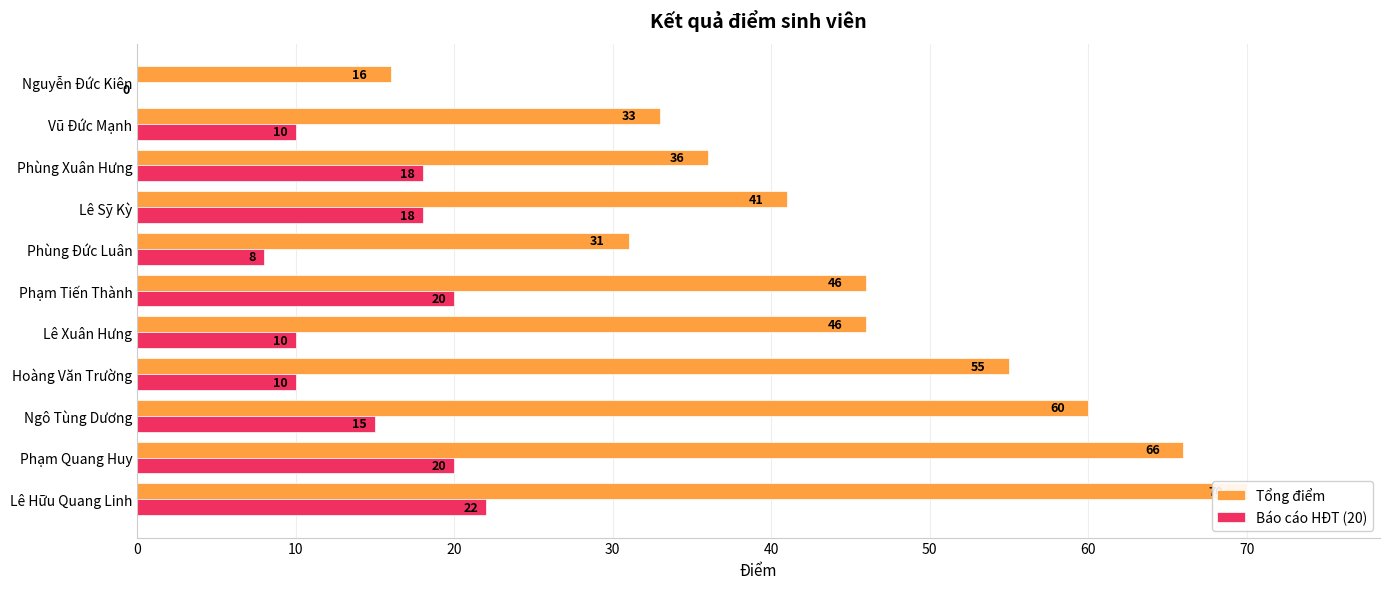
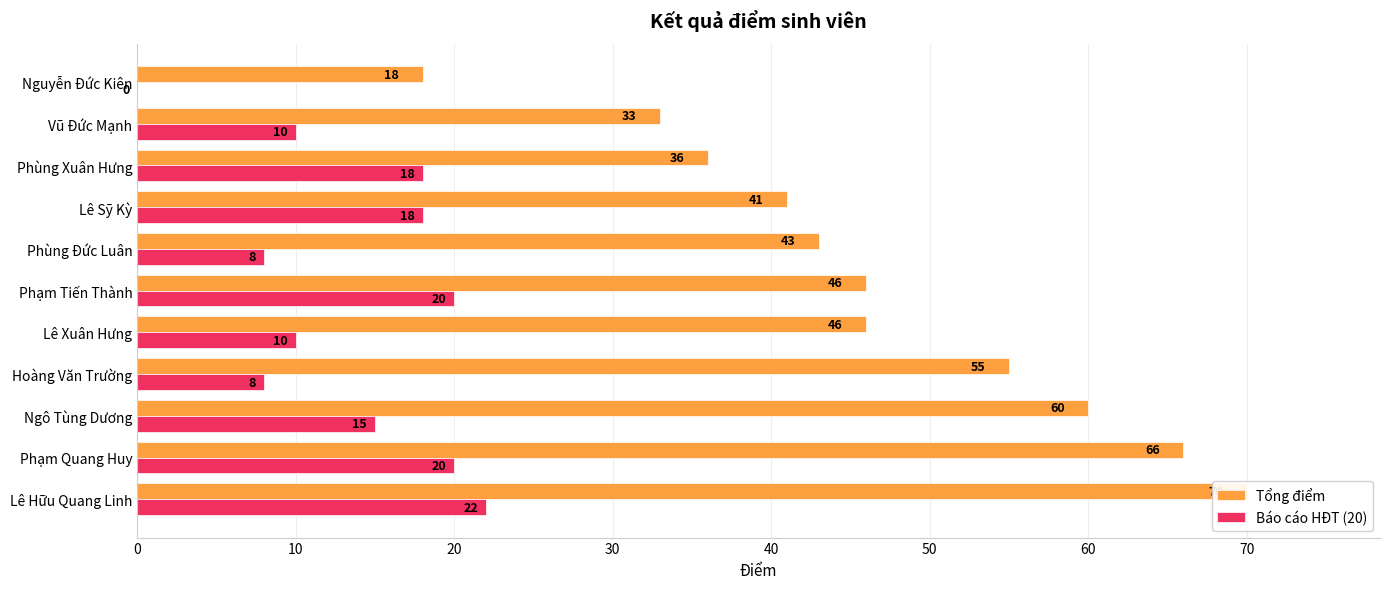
  {
    "Tổng điểm": {
-     "Nguyễn Đức Kiên": 16,
+     "Nguyễn Đức Kiên": 18,
      "Vũ Đức Mạnh": 33,
      "Phùng Xuân Hưng": 36,
      "Lê Sỹ Kỳ": 41,
-     "Phùng Đức Luân": 31,
+     "Phùng Đức Luân": 43,
      "Phạm Tiến Thành": 46,
      "Lê Xuân Hưng": 46,
      "Hoàng Văn Trường": 55,
      "Ngô Tùng Dương": 60,
      "Phạm Quang Huy": 66
    },
    "Báo cáo HĐT (20)": {
      "Nguyễn Đức Kiên": 0,
      "Vũ Đức Mạnh": 10,
      "Phùng Xuân Hưng": 18,
      "Lê Sỹ Kỳ": 18,
      "Phùng Đức Luân": 8,
      "Phạm Tiến Thành": 20,
      "Lê Xuân Hưng": 10,
-     "Hoàng Văn Trường": 10,
+     "Hoàng Văn Trường": 8,
      "Ngô Tùng Dương": 15,
      "Phạm Quang Huy": 20,
      "Lê Hữu Quang Linh": 22
    }
  }
